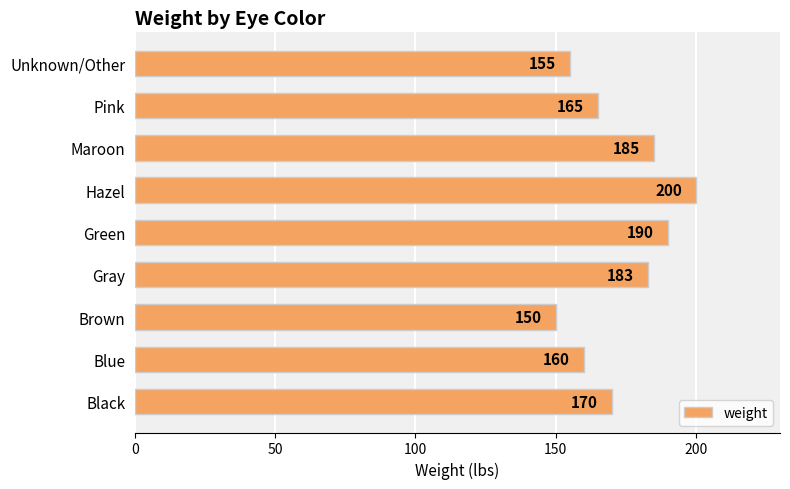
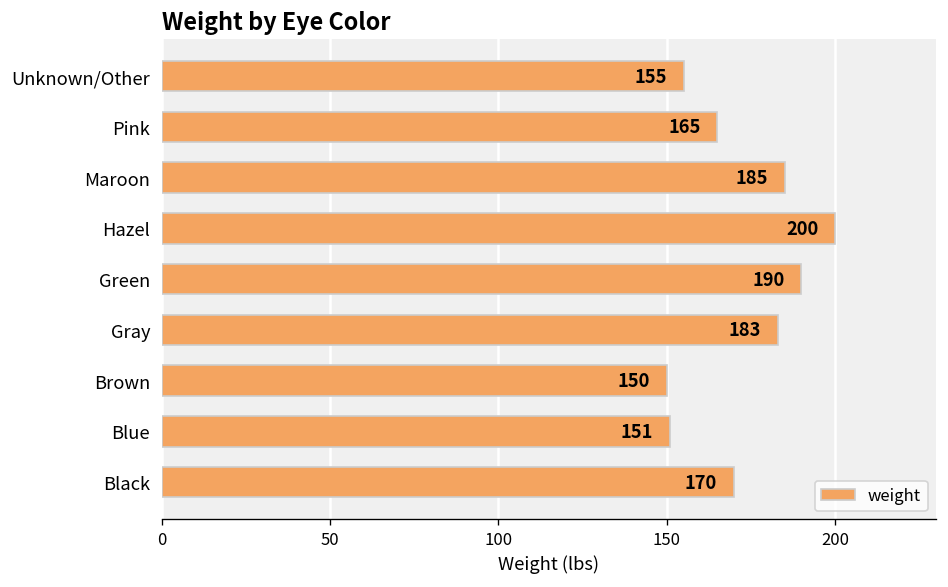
  {
    "Unknown/Other": 155,
    "Pink": 165,
    "Maroon": 185,
    "Hazel": 200,
    "Green": 190,
    "Gray": 183,
    "Brown": 150,
-   "Blue": 160,
+   "Blue": 151,
    "Black": 170
  }
